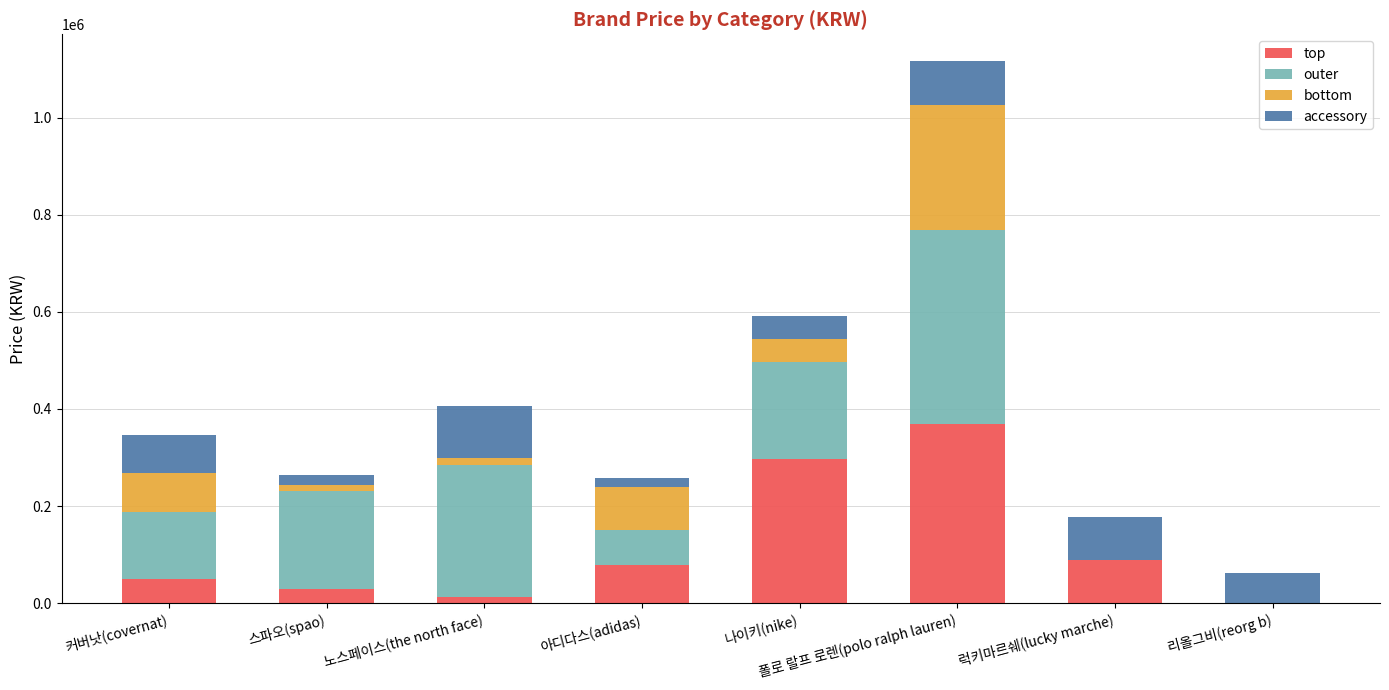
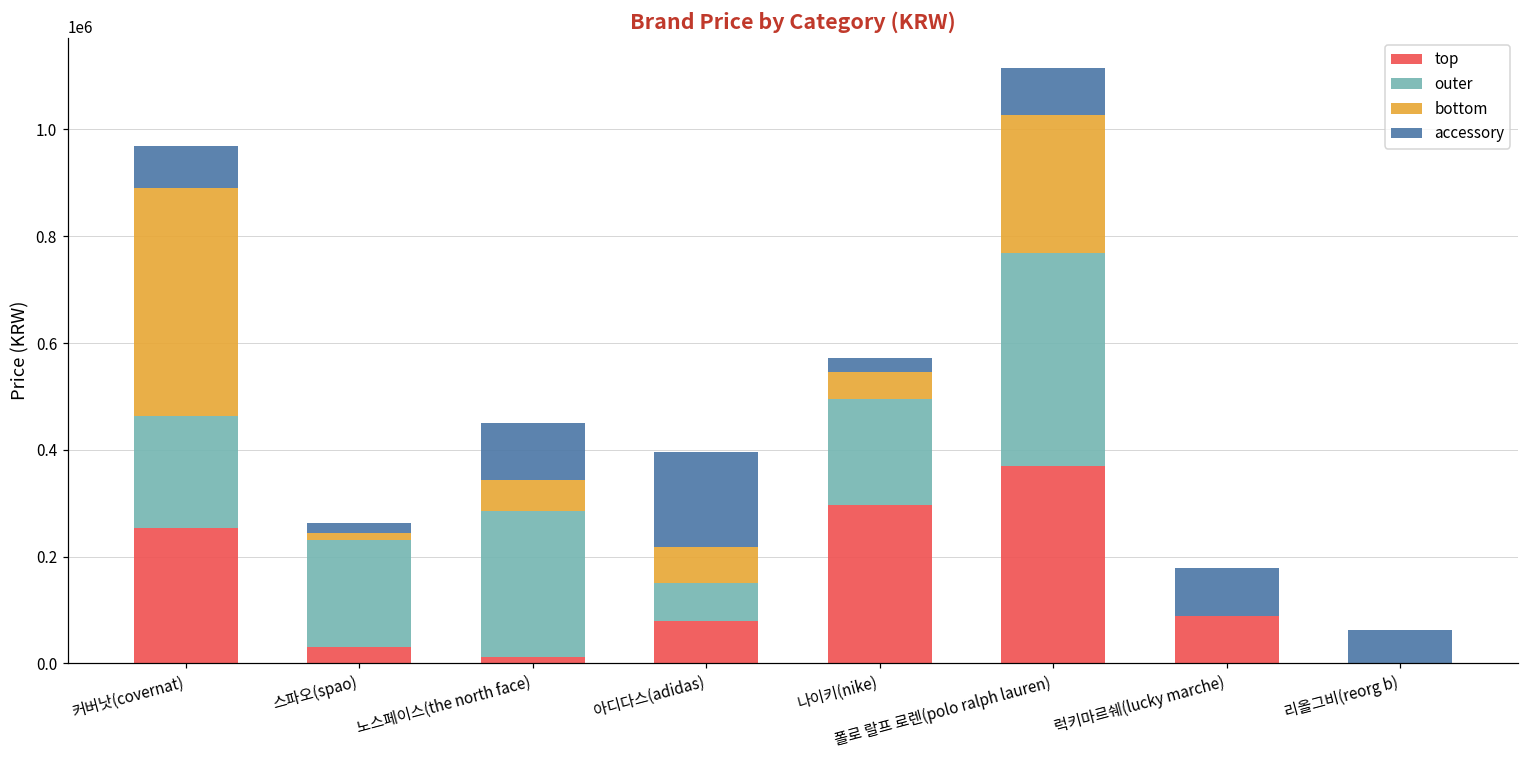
  {
    "top": {
-     "커버낫(covernat)": 50000,
+     "커버낫(covernat)": 250000,
      "스파오(spao)": 30000,
      "노스페이스(the north face)": 10000,
      "아디다스(adidas)": 80000,
      "나이키(nike)": 300000,
      "폴로 랄프 로렌(polo ralph lauren)": 370000,
      "럭키마르쉐(lucky marche)": 90000,
      "리올그비(reorg b)": 0
    },
    "outer": {
-     "커버낫(covernat)": 140000,
+     "커버낫(covernat)": 210000,
      "스파오(spao)": 200000,
      "노스페이스(the north face)": 270000,
      "아디다스(adidas)": 70000,
      "나이키(nike)": 200000,
      "폴로 랄프 로렌(polo ralph lauren)": 400000,
      "럭키마르쉐(lucky marche)": 0,
      "리올그비(reorg b)": 0
    },
    "bottom": {
-     "커버낫(covernat)": 80000,
+     "커버낫(covernat)": 430000,
      "스파오(spao)": 10000,
-     "노스페이스(the north face)": 20000,
-     "아디다스(adidas)": 90000,
+     "노스페이스(the north face)": 60000,
+     "아디다스(adidas)": 70000,
      "나이키(nike)": 50000,
      "폴로 랄프 로렌(polo ralph lauren)": 260000,
      "럭키마르쉐(lucky marche)": 0,
      "리올그비(reorg b)": 0
    },
    "accessory": {
      "커버낫(covernat)": 80000,
      "스파오(spao)": 20000,
      "노스페이스(the north face)": 110000,
-     "아디다스(adidas)": 20000,
-     "나이키(nike)": 50000,
+     "아디다스(adidas)": 180000,
+     "나이키(nike)": 30000,
      "폴로 랄프 로렌(polo ralph lauren)": 90000,
      "럭키마르쉐(lucky marche)": 90000,
      "리올그비(reorg b)": 60000
    }
  }
